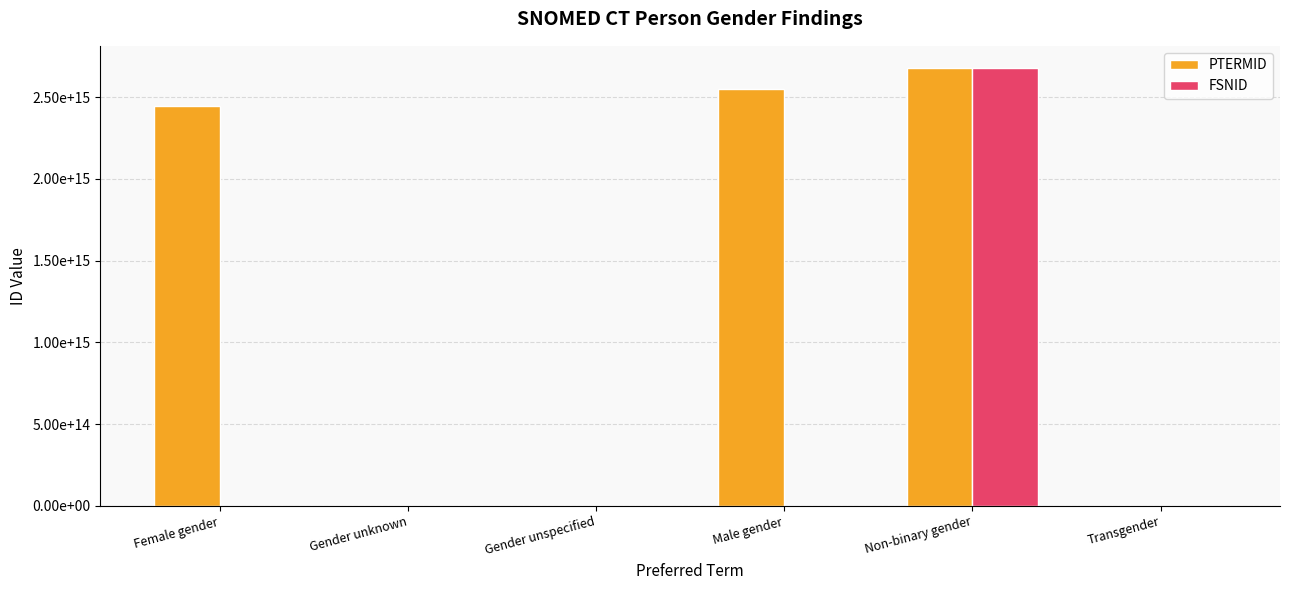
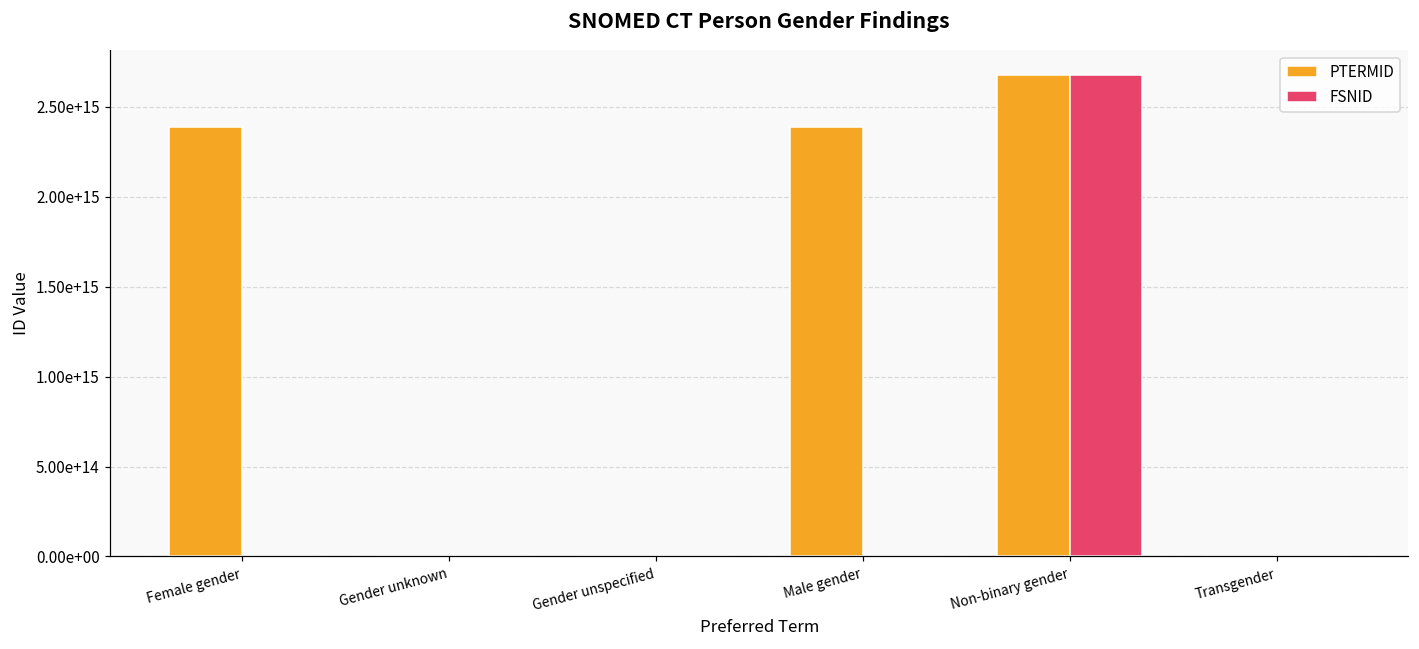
  {
    "PTERMID": {
-     "Female gender": 2450000000000000,
-     "Male gender": 2550000000000000,
+     "Female gender": 2390000000000000,
+     "Male gender": 2390000000000000,
      "Non-binary gender": 2680000000000000
    },
    "FSNID": {
      "Non-binary gender": 2680000000000000
    }
  }
